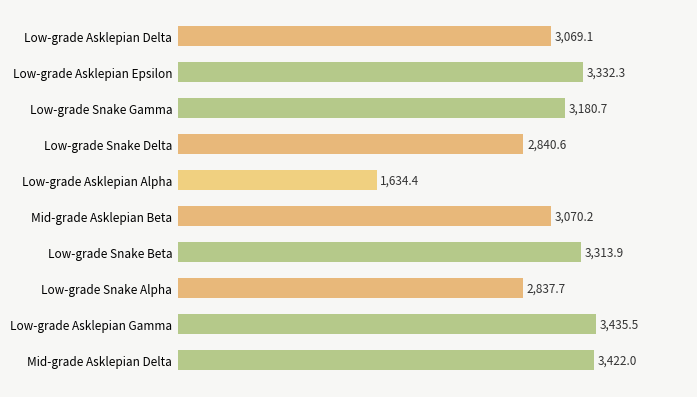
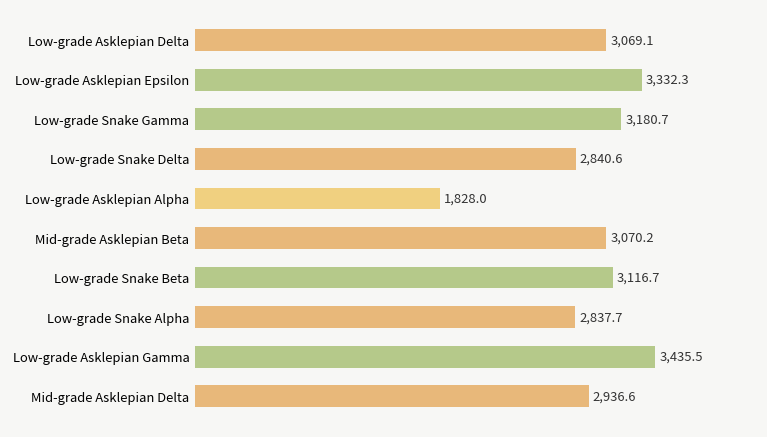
  {
    "Low-grade Asklepian Delta": "3,069.1",
    "Low-grade Asklepian Epsilon": "3,332.3",
    "Low-grade Snake Gamma": "3,180.7",
    "Low-grade Snake Delta": "2,840.6",
-   "Low-grade Asklepian Alpha": "1,634.4",
+   "Low-grade Asklepian Alpha": "1,828.0",
    "Mid-grade Asklepian Beta": "3,070.2",
-   "Low-grade Snake Beta": "3,313.9",
+   "Low-grade Snake Beta": "3,116.7",
    "Low-grade Snake Alpha": "2,837.7",
    "Low-grade Asklepian Gamma": "3,435.5",
-   "Mid-grade Asklepian Delta": "3,422.0"
+   "Mid-grade Asklepian Delta": "2,936.6"
  }
